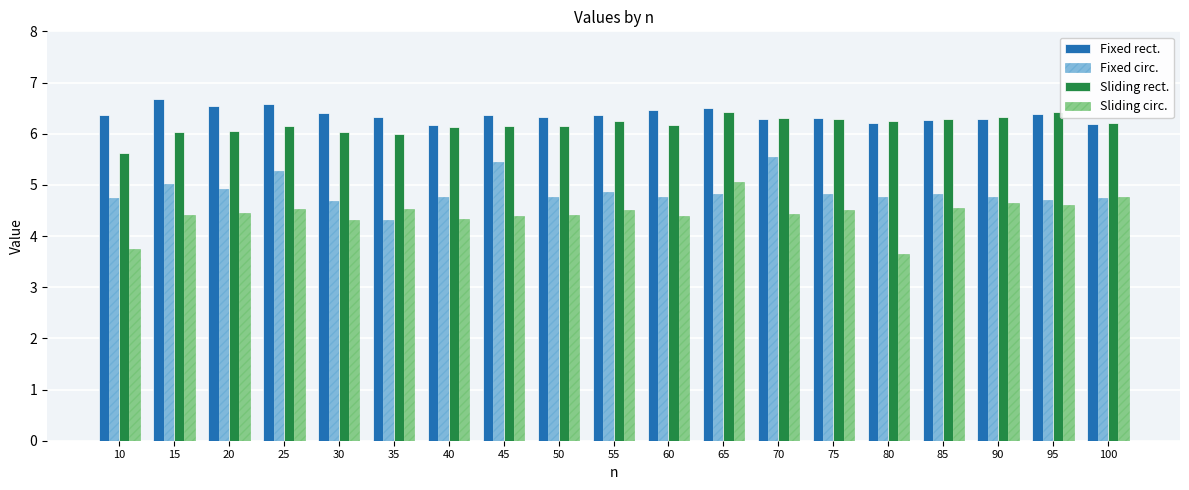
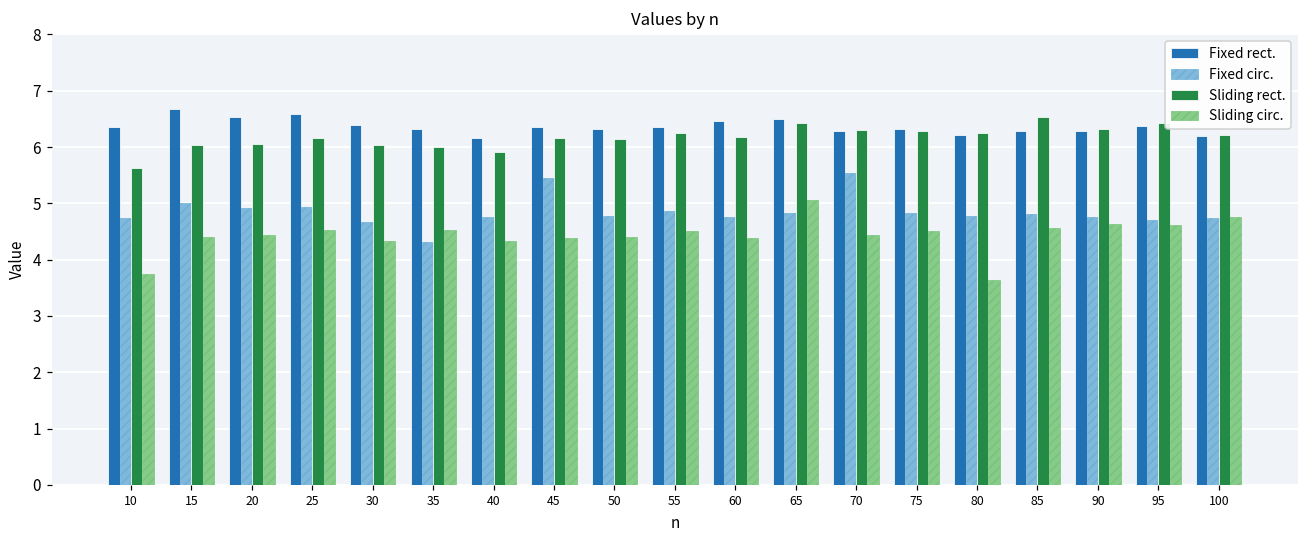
  {
    "Fixed rect.": {
      "10": 6.4,
      "15": 6.7,
      "20": 6.5,
      "25": 6.6,
      "30": 6.4,
      "35": 6.3,
      "40": 6.2,
      "45": 6.4,
      "50": 6.3,
      "55": 6.4,
      "60": 6.5,
      "65": 6.5,
      "70": 6.3,
      "75": 6.3,
      "80": 6.2,
      "85": 6.3,
      "90": 6.3,
      "95": 6.4,
      "100": 6.2
    },
    "Fixed circ.": {
      "10": 4.7,
      "15": 5.0,
      "20": 4.9,
-     "25": 5.3,
+     "25": 4.9,
      "30": 4.7,
      "35": 4.3,
      "40": 4.8,
      "45": 5.4,
      "50": 4.8,
      "55": 4.9,
      "60": 4.8,
      "65": 4.8,
      "70": 5.5,
      "75": 4.8,
      "80": 4.8,
      "85": 4.8,
      "90": 4.8,
      "95": 4.7,
      "100": 4.7
    },
    "Sliding rect.": {
      "10": 5.6,
      "15": 6.0,
      "20": 6.0,
      "25": 6.2,
      "30": 6.0,
      "35": 6.0,
-     "40": 6.1,
+     "40": 5.9,
      "45": 6.2,
      "50": 6.2,
      "55": 6.2,
      "60": 6.2,
      "65": 6.4,
      "70": 6.3,
      "75": 6.3,
      "80": 6.2,
-     "85": 6.3,
+     "85": 6.5,
      "90": 6.3,
      "95": 6.4,
      "100": 6.2
    },
    "Sliding circ.": {
      "10": 3.7,
      "15": 4.4,
      "20": 4.4,
      "25": 4.5,
      "30": 4.3,
      "35": 4.5,
      "40": 4.3,
      "45": 4.4,
      "50": 4.4,
      "55": 4.5,
      "60": 4.4,
      "65": 5.1,
      "70": 4.4,
      "75": 4.5,
      "80": 3.6,
      "85": 4.6,
      "90": 4.6,
      "95": 4.6,
      "100": 4.8
    }
  }
